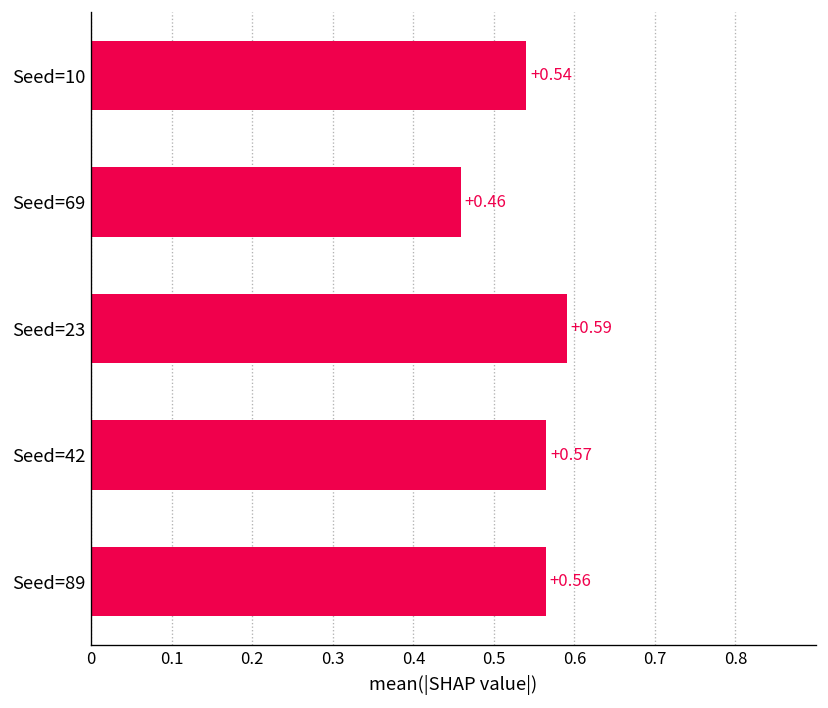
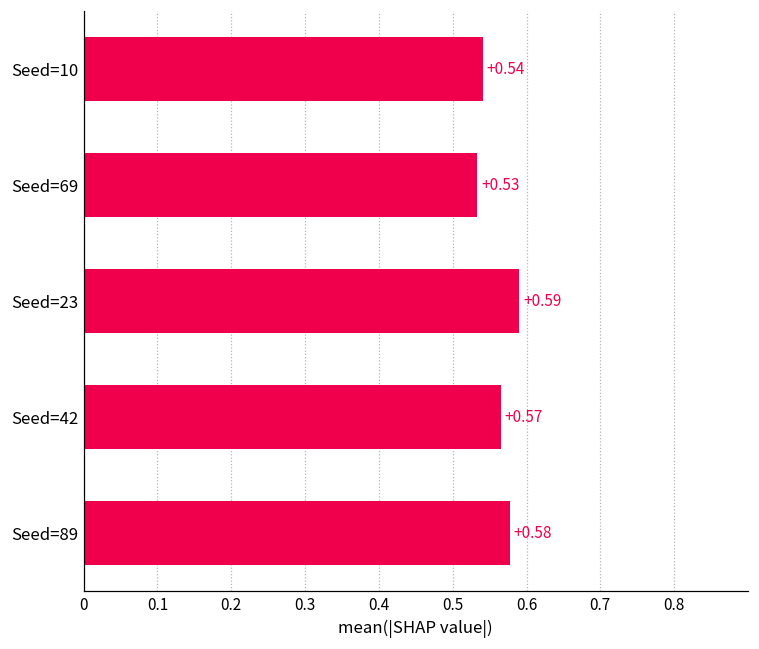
  {
    "Seed=10": "+0.54",
-   "Seed=69": "+0.46",
+   "Seed=69": "+0.53",
    "Seed=23": "+0.59",
    "Seed=42": "+0.57",
-   "Seed=89": "+0.56"
+   "Seed=89": "+0.58"
  }
